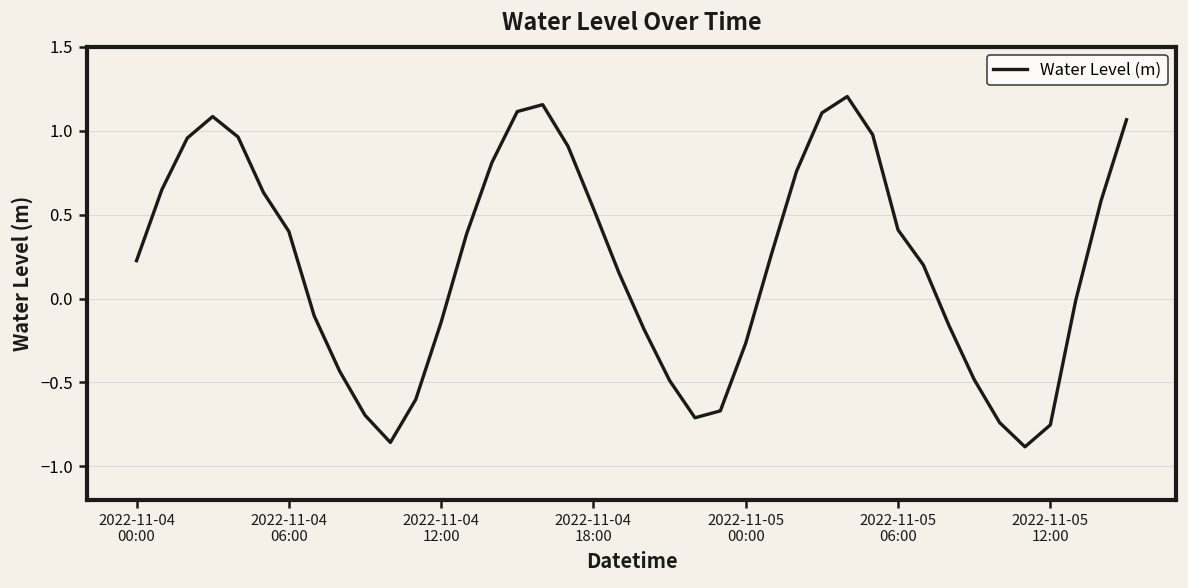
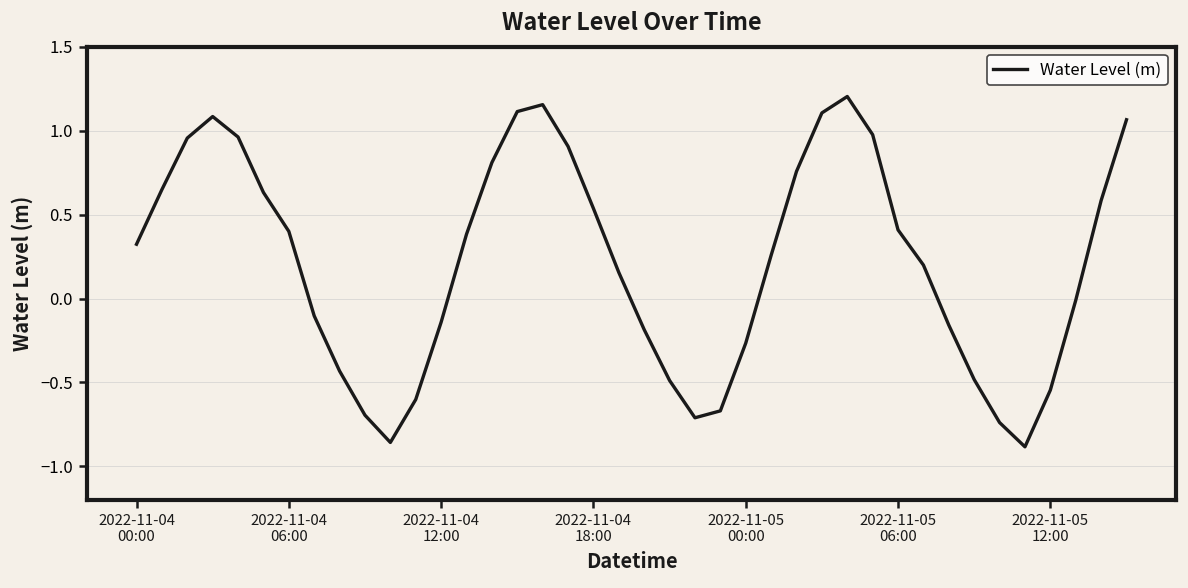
  {
-   "2022-11-04 00:00": 0.23,
+   "2022-11-04 00:00": 0.32,
    "2022-11-04 06:00": 0.40,
    "2022-11-04 12:00": -0.14,
    "2022-11-04 18:00": 0.54,
    "2022-11-05 00:00": -0.27,
    "2022-11-05 06:00": 0.41,
-   "2022-11-05 12:00": -0.75
+   "2022-11-05 12:00": -0.55
  }
